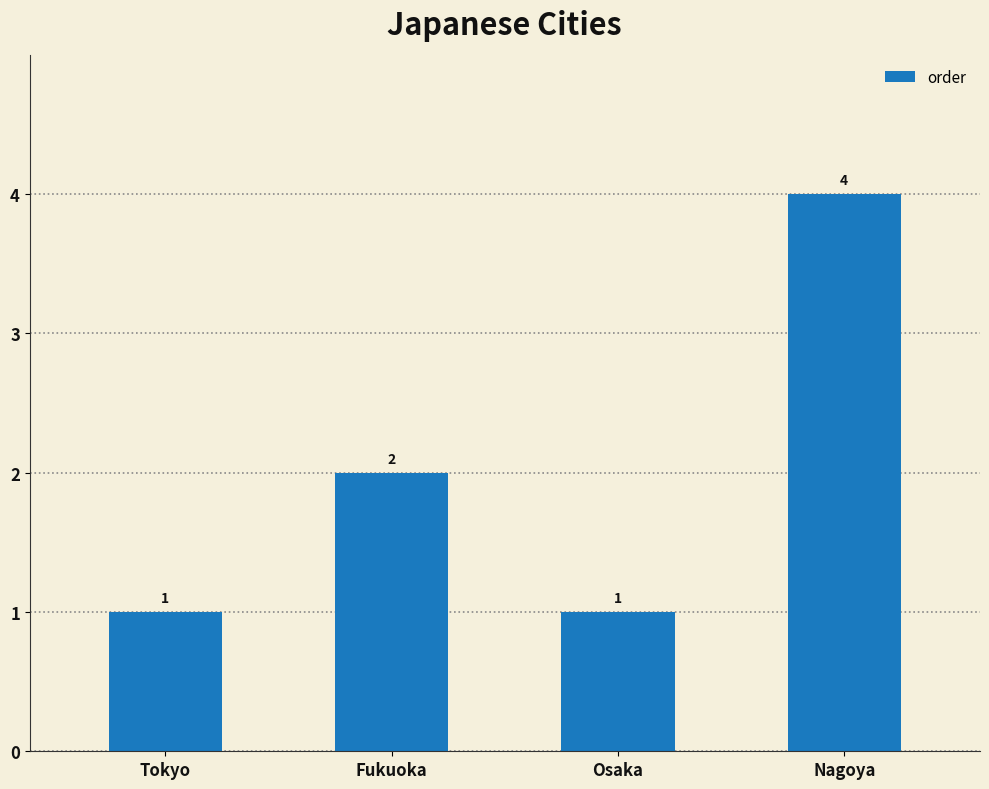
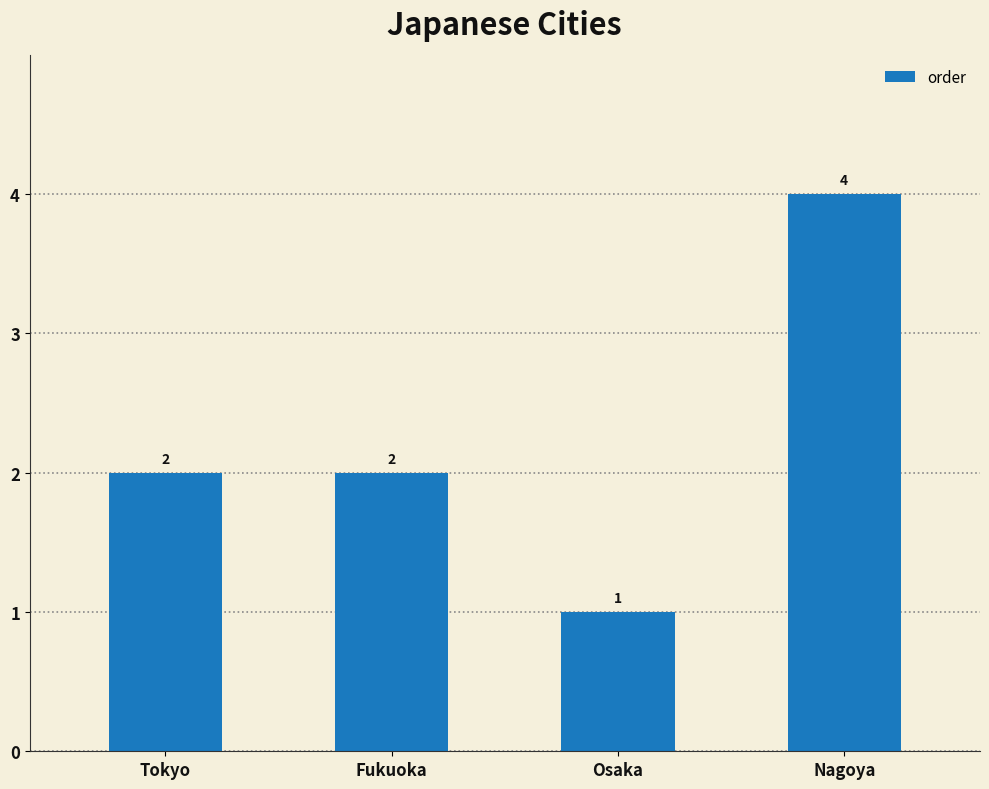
  {
-   "Tokyo": 1,
+   "Tokyo": 2,
    "Fukuoka": 2,
    "Osaka": 1,
    "Nagoya": 4
  }
